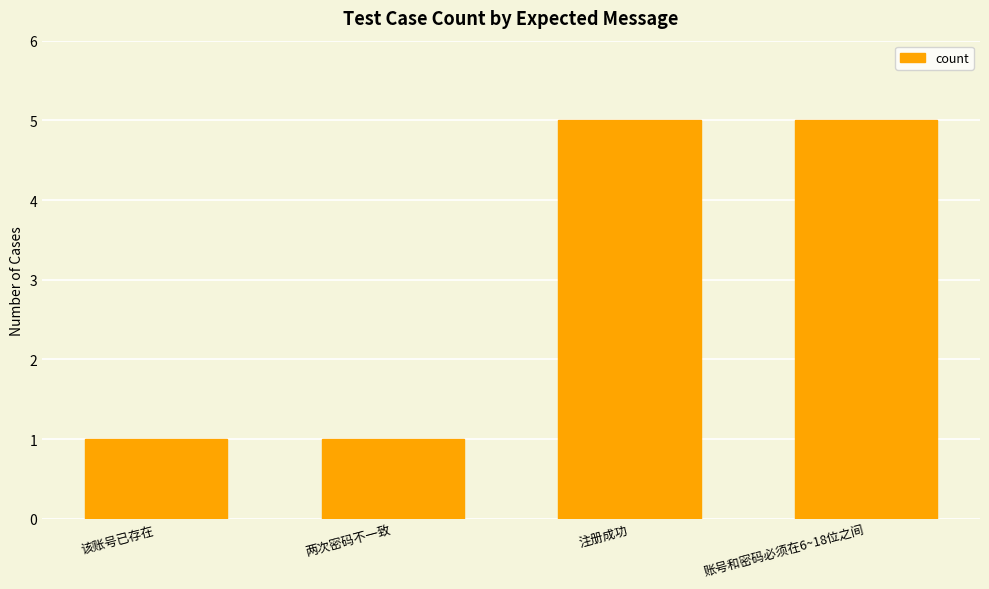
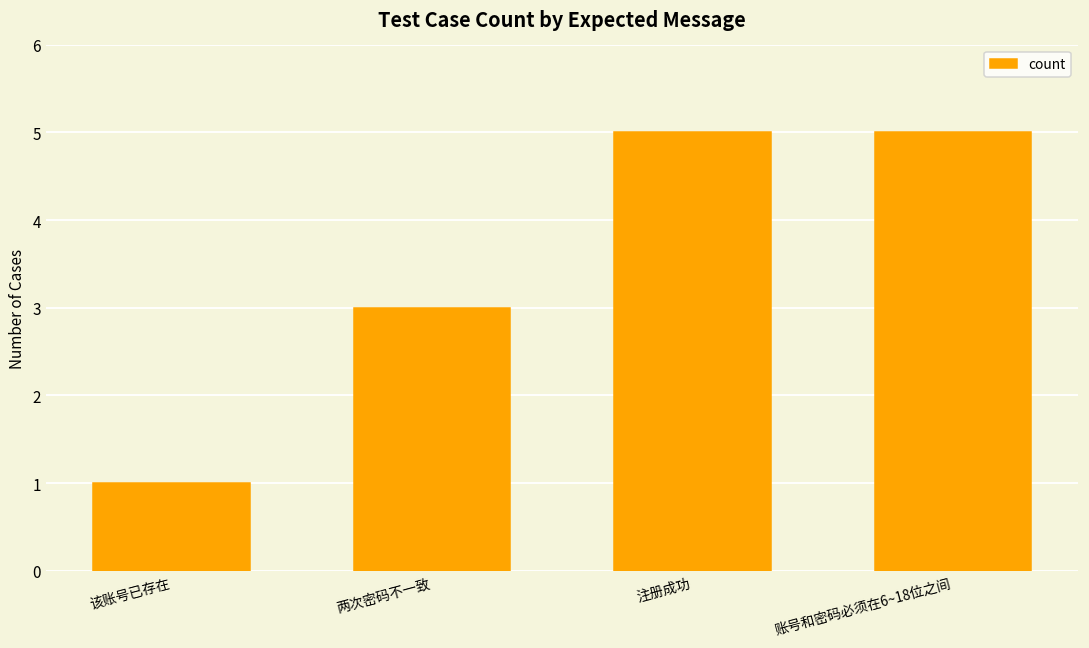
  {
    "该账号已存在": 1,
-   "两次密码不一致": 1,
+   "两次密码不一致": 3,
    "注册成功": 5,
    "账号和密码必须在6~18位之间": 5
  }
